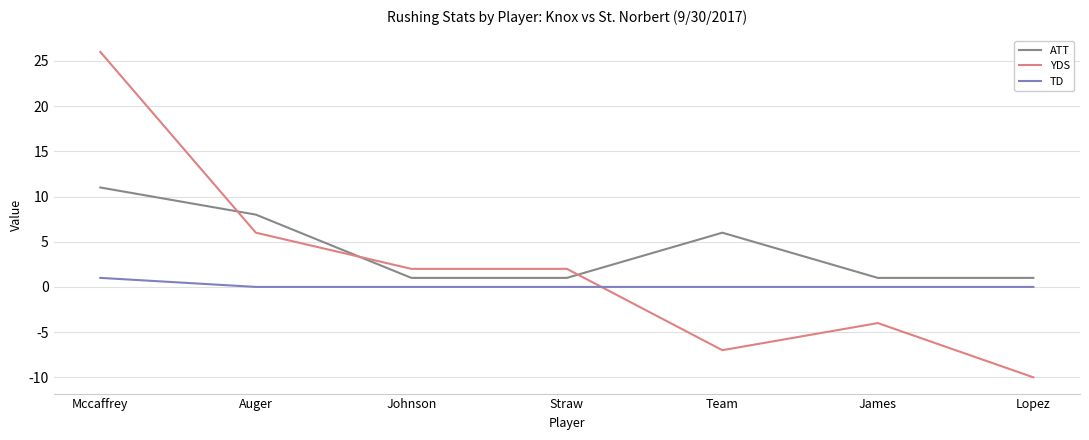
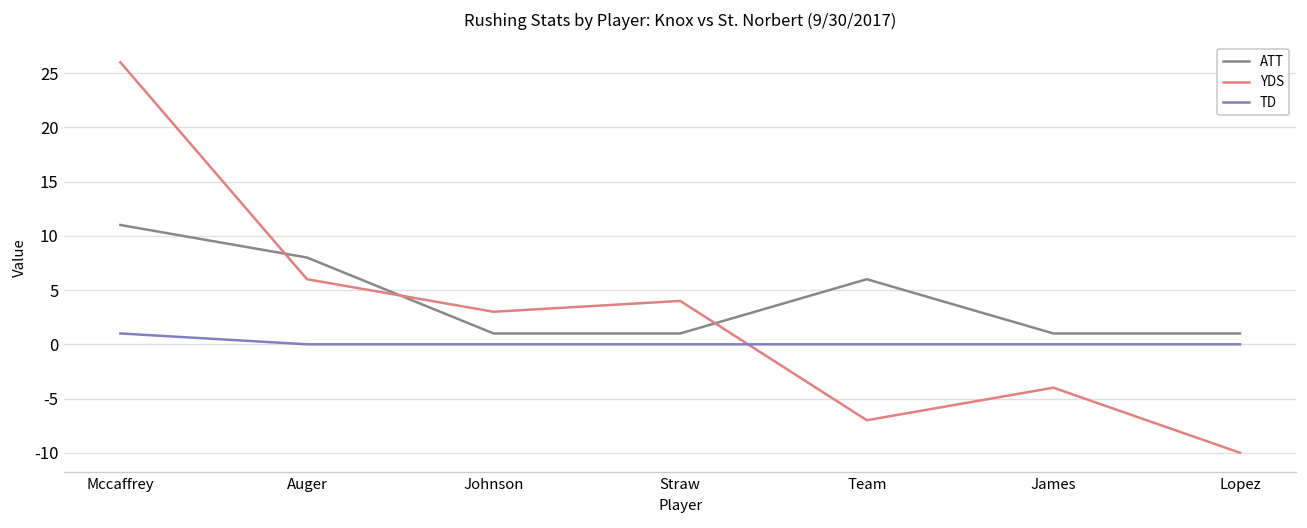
  {
    "YDS": {
      "Mccaffrey": 26,
      "Auger": 6,
-     "Johnson": 2,
-     "Straw": 2,
+     "Johnson": 3,
+     "Straw": 4,
      "Team": -7,
      "James": -4,
      "Lopez": -10
    }
  }
